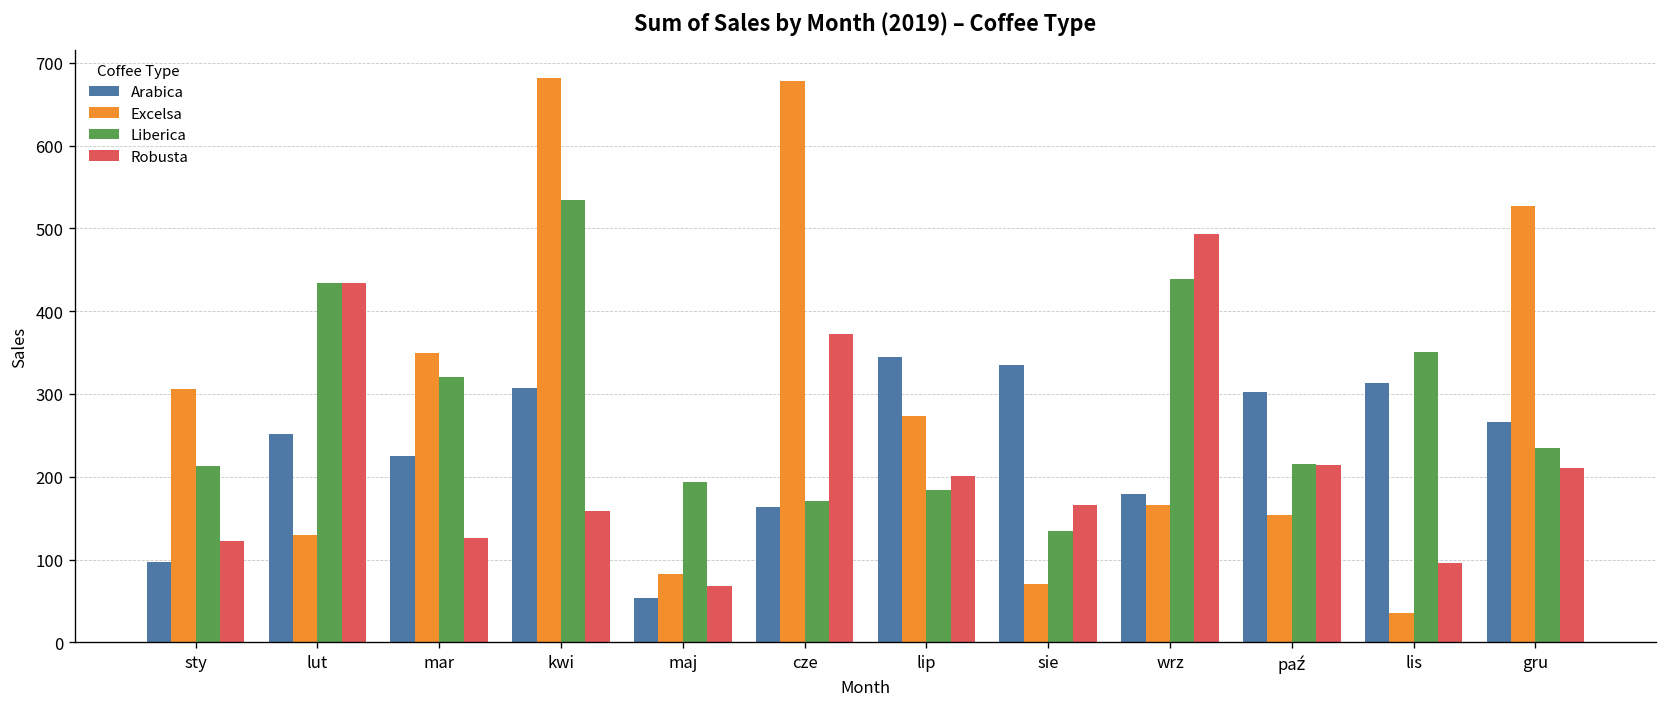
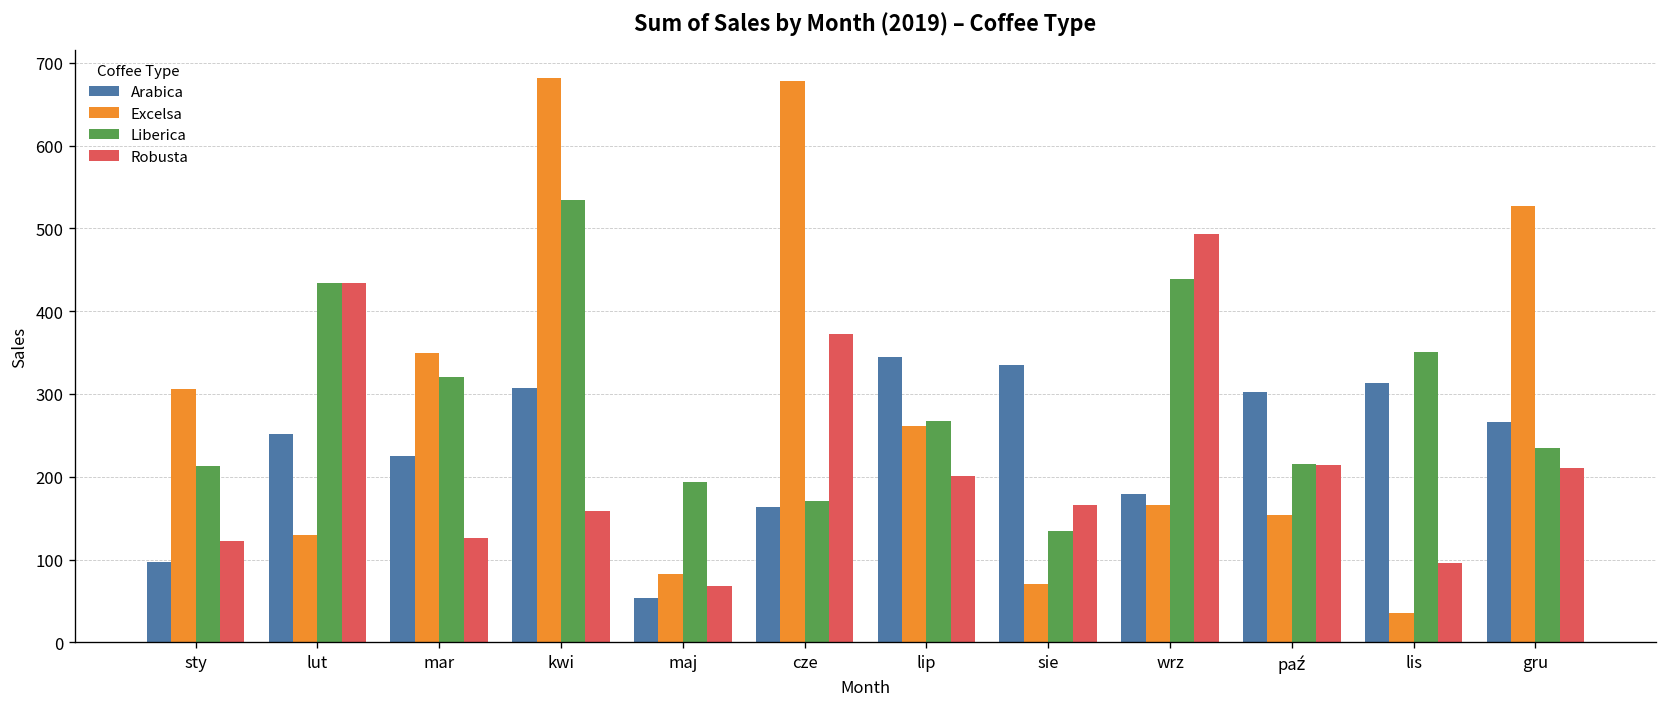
  {
    "Arabica": {
      "sty": 100,
      "lut": 250,
      "mar": 220,
      "kwi": 310,
      "maj": 50,
      "cze": 160,
      "lip": 350,
      "sie": 330,
      "wrz": 180,
      "paź": 300,
      "lis": 310,
      "gru": 270
    },
    "Excelsa": {
      "sty": 310,
      "lut": 130,
      "mar": 350,
      "kwi": 680,
      "maj": 80,
      "cze": 680,
-     "lip": 270,
+     "lip": 260,
      "sie": 70,
      "wrz": 170,
      "paź": 150,
      "lis": 40,
      "gru": 530
    },
    "Liberica": {
      "sty": 210,
      "lut": 430,
      "mar": 320,
      "kwi": 530,
      "maj": 190,
      "cze": 170,
-     "lip": 180,
+     "lip": 270,
      "sie": 130,
      "wrz": 440,
      "paź": 220,
      "lis": 350,
      "gru": 230
    },
    "Robusta": {
      "sty": 120,
      "lut": 430,
      "mar": 130,
      "kwi": 160,
      "maj": 70,
      "cze": 370,
      "lip": 200,
      "sie": 170,
      "wrz": 490,
      "paź": 210,
      "lis": 100,
      "gru": 210
    }
  }
